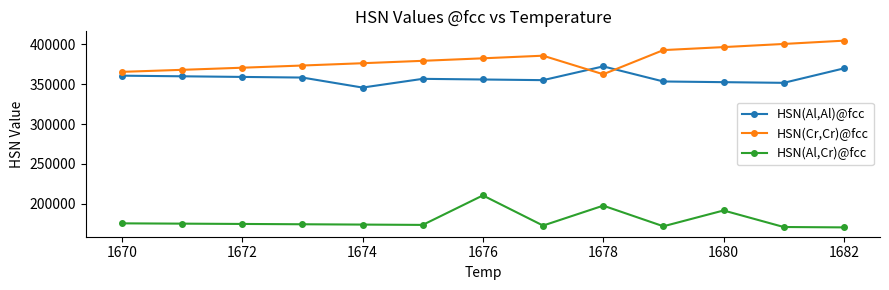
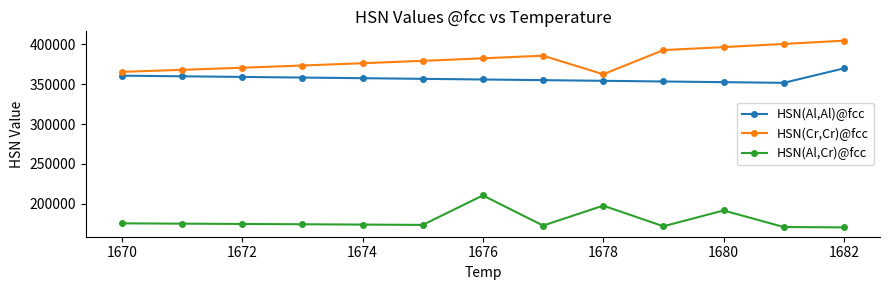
  {
    "HSN(Al,Al)@fcc": {
      "1670": 360000,
      "1672": 360000,
-     "1674": 350000,
+     "1674": 360000,
      "1676": 360000,
-     "1678": 370000,
+     "1678": 350000,
      "1680": 350000,
      "1682": 370000
    },
    "HSN(Cr,Cr)@fcc": {
      "1670": 370000,
      "1672": 370000,
      "1674": 380000,
      "1676": 380000,
      "1678": 360000,
      "1680": 400000,
      "1682": 400000
    },
    "HSN(Al,Cr)@fcc": {
      "1670": 180000,
      "1672": 170000,
      "1674": 170000,
      "1676": 210000,
      "1678": 200000,
      "1680": 190000,
      "1682": 170000
    }
  }
